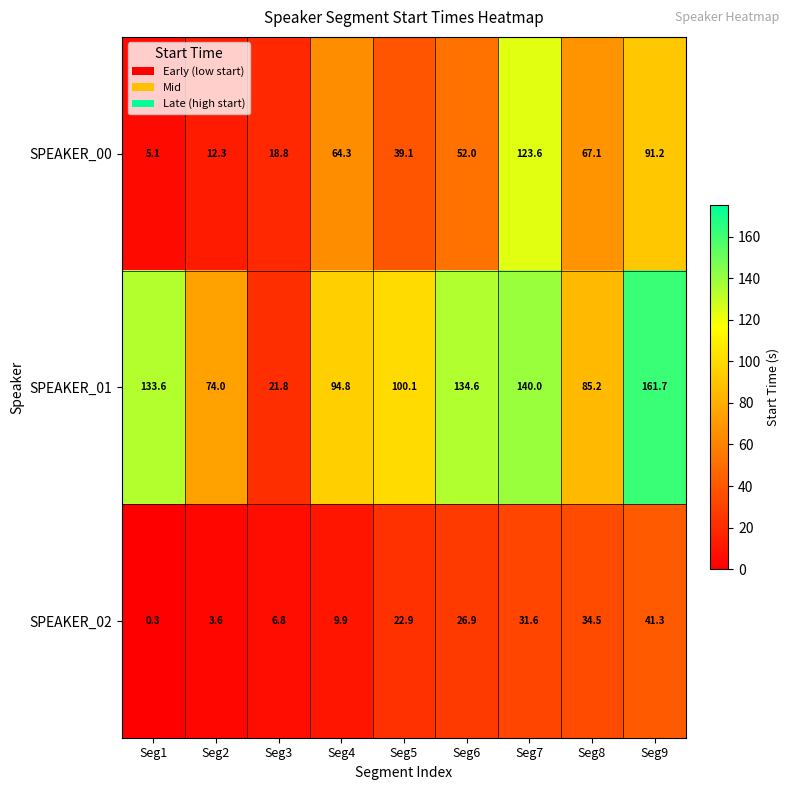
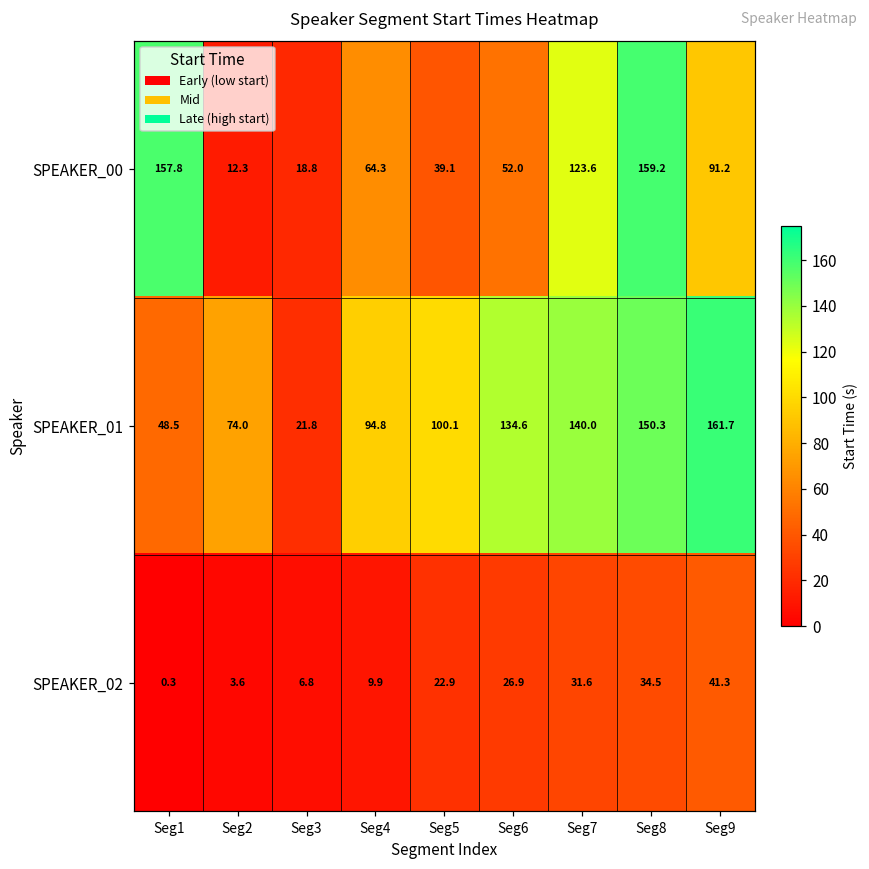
  {
    "SPEAKER_00": {
-     "Seg1": 5.1,
+     "Seg1": 157.8,
      "Seg2": 12.3,
      "Seg3": 18.8,
      "Seg4": 64.3,
      "Seg5": 39.1,
      "Seg6": 52.0,
      "Seg7": 123.6,
-     "Seg8": 67.1,
+     "Seg8": 159.2,
      "Seg9": 91.2
    },
    "SPEAKER_01": {
-     "Seg1": 133.6,
+     "Seg1": 48.5,
      "Seg2": 74.0,
      "Seg3": 21.8,
      "Seg4": 94.8,
      "Seg5": 100.1,
      "Seg6": 134.6,
      "Seg7": 140.0,
-     "Seg8": 85.2,
+     "Seg8": 150.3,
      "Seg9": 161.7
    },
    "SPEAKER_02": {
      "Seg1": 0.3,
      "Seg2": 3.6,
      "Seg3": 6.8,
      "Seg4": 9.9,
      "Seg5": 22.9,
      "Seg6": 26.9,
      "Seg7": 31.6,
      "Seg8": 34.5,
      "Seg9": 41.3
    }
  }
